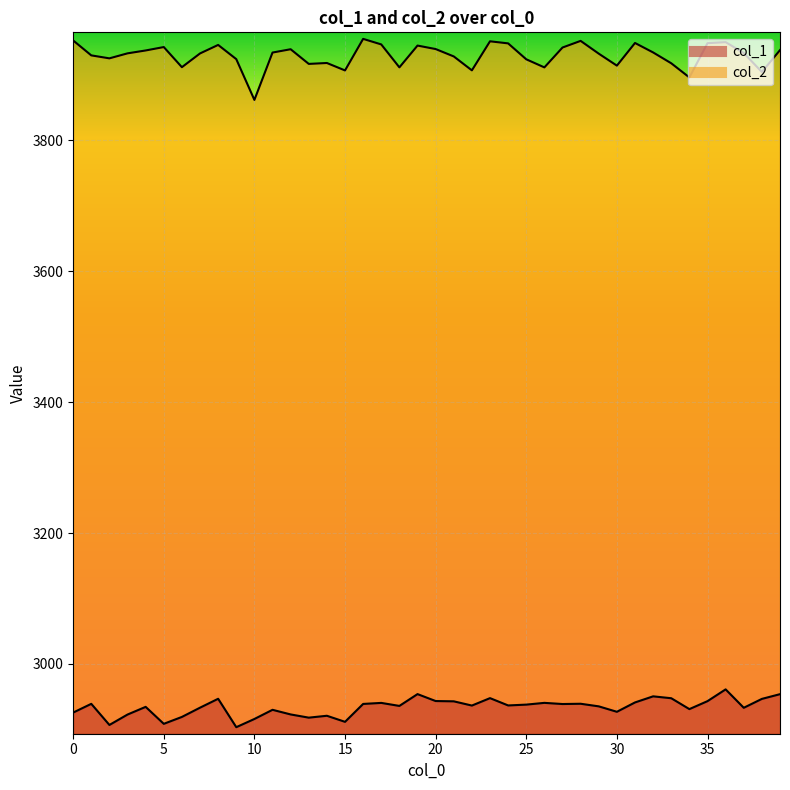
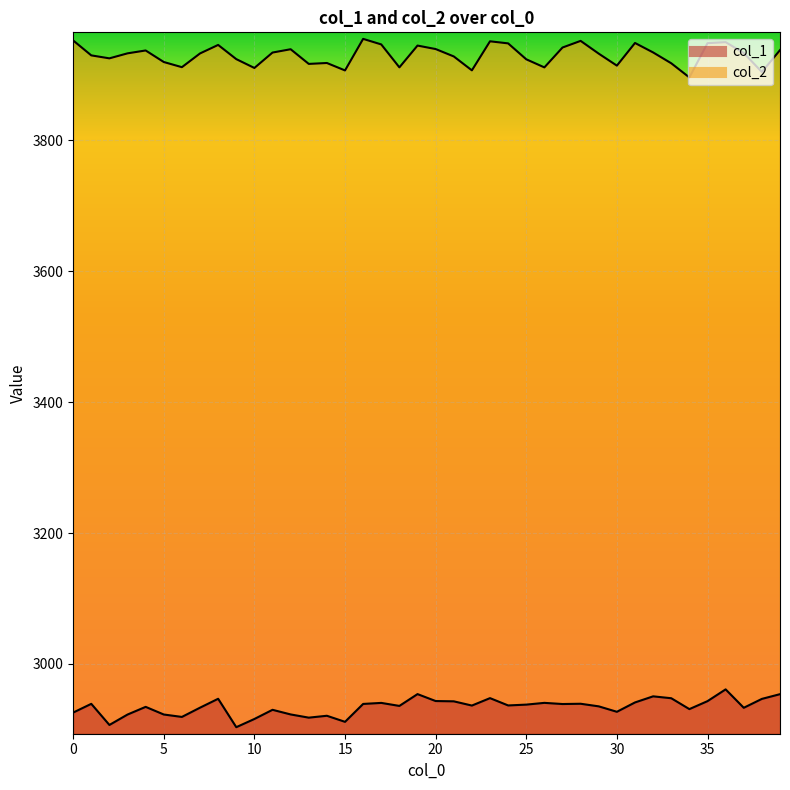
  {
    "col_1": {
      "0": 2930,
-     "5": 2910,
+     "5": 2920,
      "10": 2920,
      "15": 2910,
      "20": 2940,
      "25": 2940,
      "30": 2930,
      "35": 2940
    },
    "col_2": {
      "0": 3950,
-     "5": 3940,
-     "10": 3860,
+     "5": 3920,
+     "10": 3910,
      "15": 3910,
      "20": 3940,
      "25": 3920,
      "30": 3910
    }
  }
